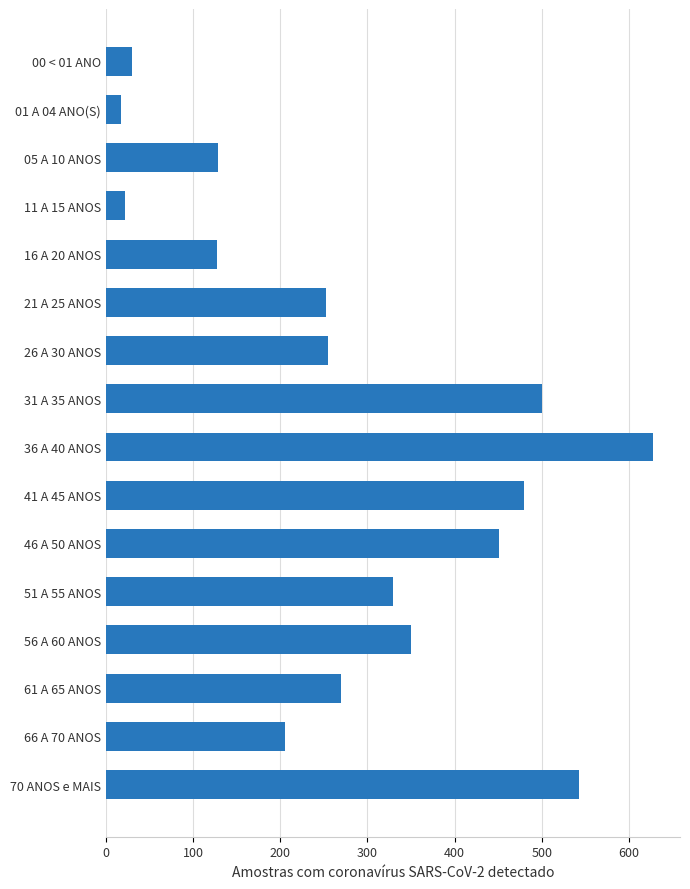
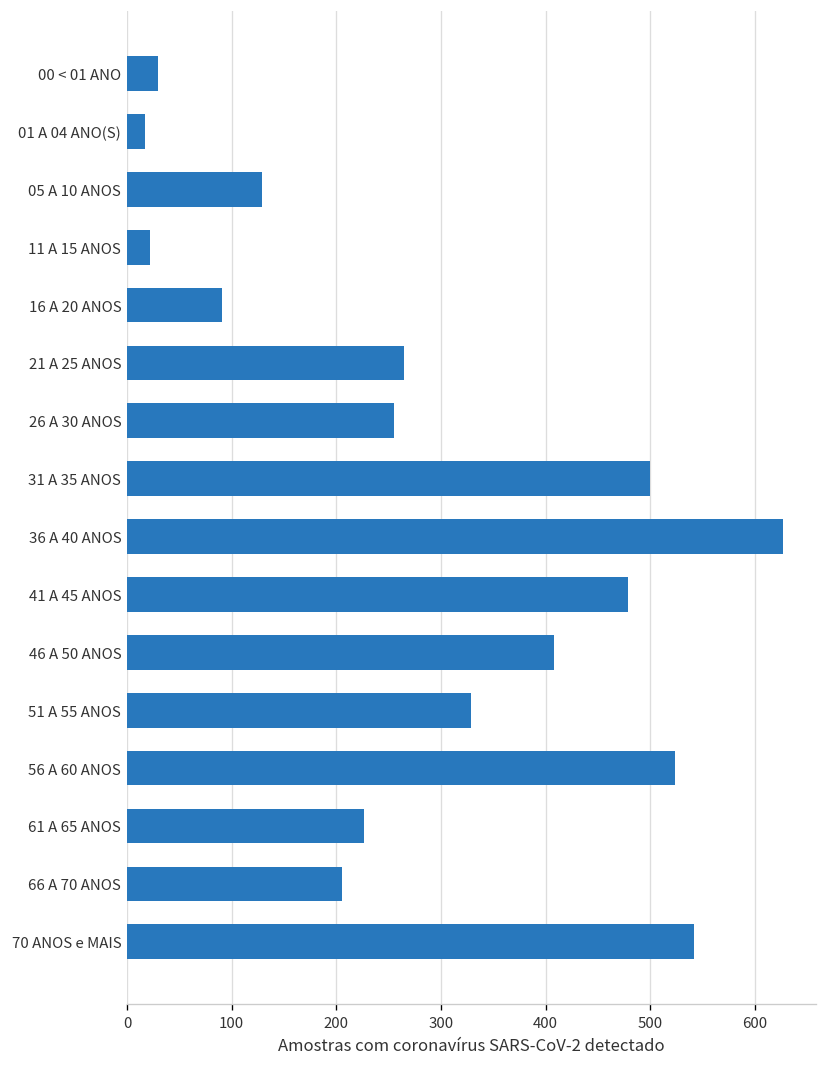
  {
    "00 < 01 ANO": 30,
    "01 A 04 ANO(S)": 20,
    "05 A 10 ANOS": 130,
    "11 A 15 ANOS": 20,
-   "16 A 20 ANOS": 130,
-   "21 A 25 ANOS": 250,
+   "16 A 20 ANOS": 90,
+   "21 A 25 ANOS": 270,
    "26 A 30 ANOS": 260,
    "31 A 35 ANOS": 500,
    "36 A 40 ANOS": 630,
    "41 A 45 ANOS": 480,
-   "46 A 50 ANOS": 450,
+   "46 A 50 ANOS": 410,
    "51 A 55 ANOS": 330,
-   "56 A 60 ANOS": 350,
-   "61 A 65 ANOS": 270,
+   "56 A 60 ANOS": 520,
+   "61 A 65 ANOS": 230,
    "66 A 70 ANOS": 210,
    "70 ANOS e MAIS": 540
  }
